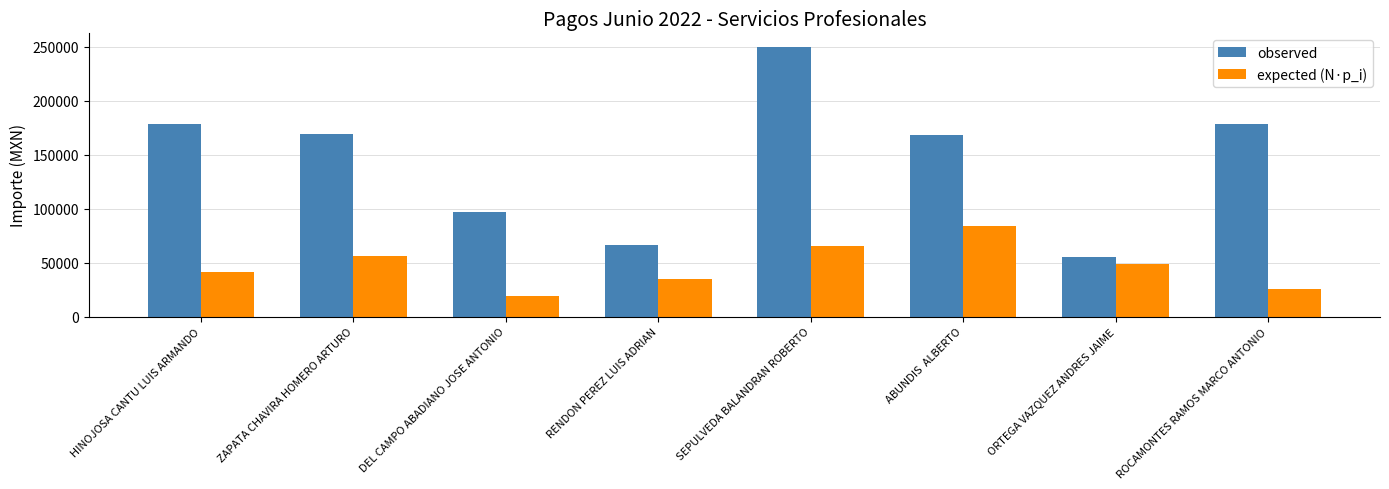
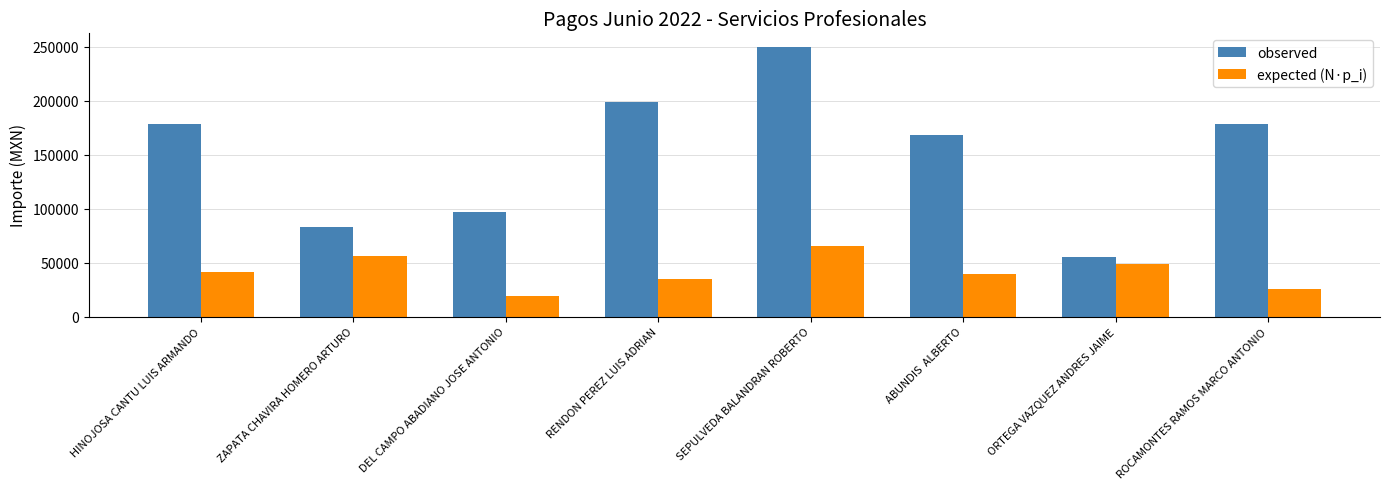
  {
    "observed": {
      "HINOJOSA CANTU LUIS ARMANDO": 179000,
-     "ZAPATA CHAVIRA HOMERO ARTURO": 169000,
+     "ZAPATA CHAVIRA HOMERO ARTURO": 83000,
      "DEL CAMPO ABADIANO JOSE ANTONIO": 97000,
-     "RENDON PEREZ LUIS ADRIAN": 67000,
+     "RENDON PEREZ LUIS ADRIAN": 199000,
      "SEPULVEDA BALANDRAN ROBERTO": 250000,
      "ABUNDIS ALBERTO": 168000,
      "ORTEGA VAZQUEZ ANDRES JAIME": 55000,
      "ROCAMONTES RAMOS MARCO ANTONIO": 179000
    },
    "expected (N·p_i)": {
      "HINOJOSA CANTU LUIS ARMANDO": 42000,
      "ZAPATA CHAVIRA HOMERO ARTURO": 56000,
      "DEL CAMPO ABADIANO JOSE ANTONIO": 19000,
      "RENDON PEREZ LUIS ADRIAN": 35000,
      "SEPULVEDA BALANDRAN ROBERTO": 65000,
-     "ABUNDIS ALBERTO": 84000,
+     "ABUNDIS ALBERTO": 39000,
      "ORTEGA VAZQUEZ ANDRES JAIME": 48000,
      "ROCAMONTES RAMOS MARCO ANTONIO": 26000
    }
  }
